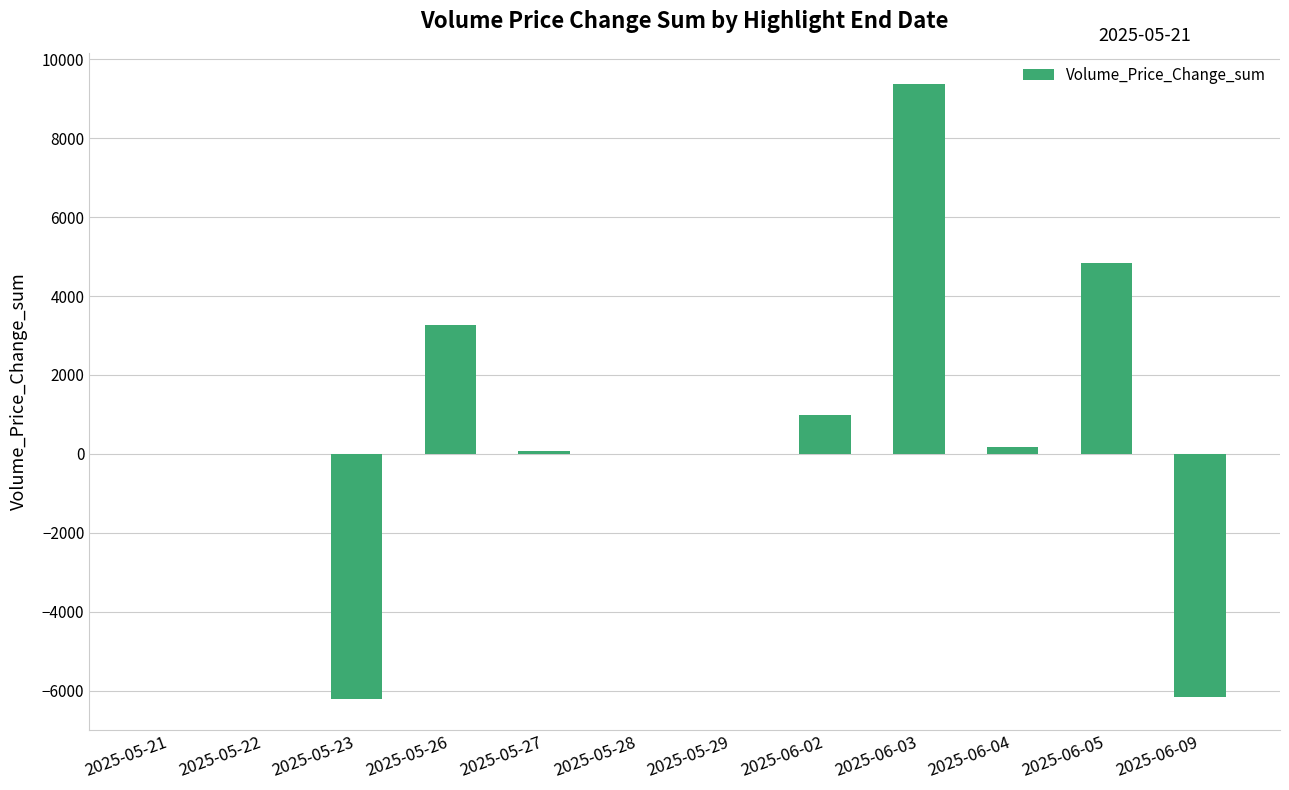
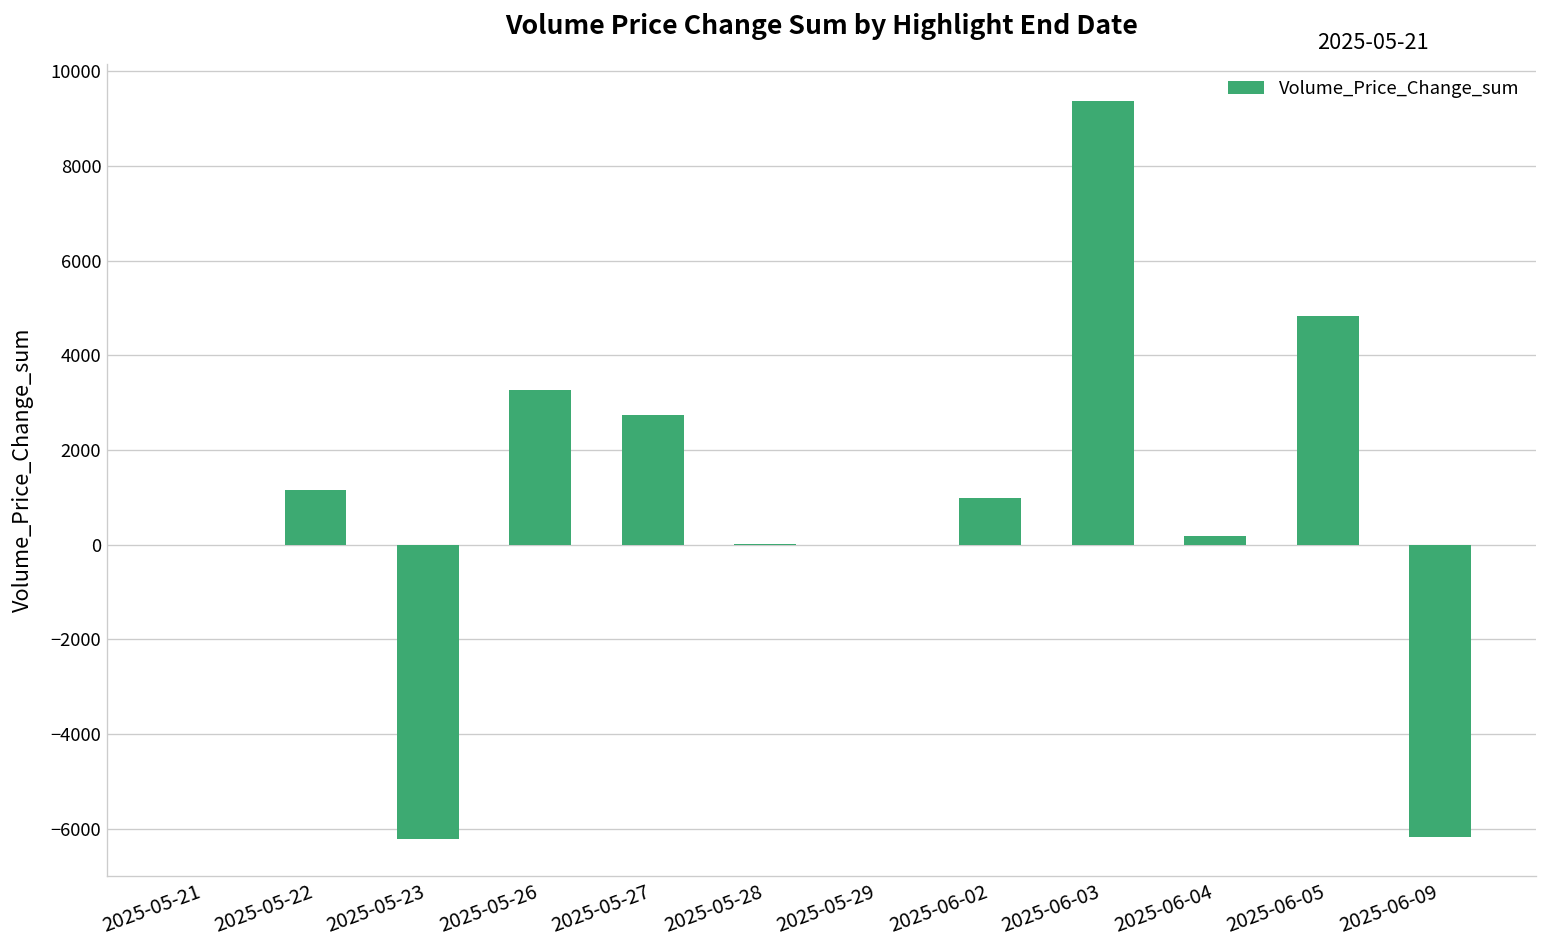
  {
-   "2025-05-22": 0,
+   "2025-05-22": 1100,
    "2025-05-23": -6200,
    "2025-05-26": 3300,
-   "2025-05-27": 100,
+   "2025-05-27": 2700,
    "2025-06-02": 1000,
    "2025-06-03": 9400,
    "2025-06-04": 200,
    "2025-06-05": 4800,
    "2025-06-09": -6200
  }
